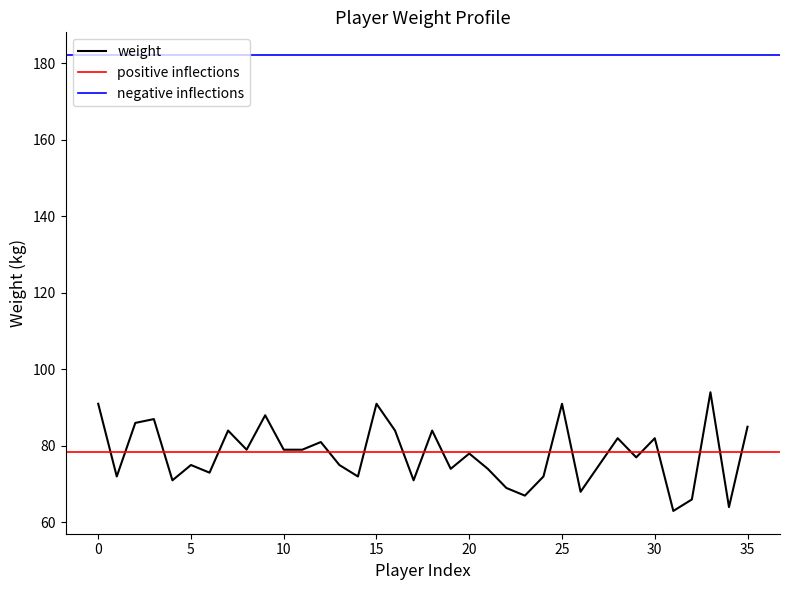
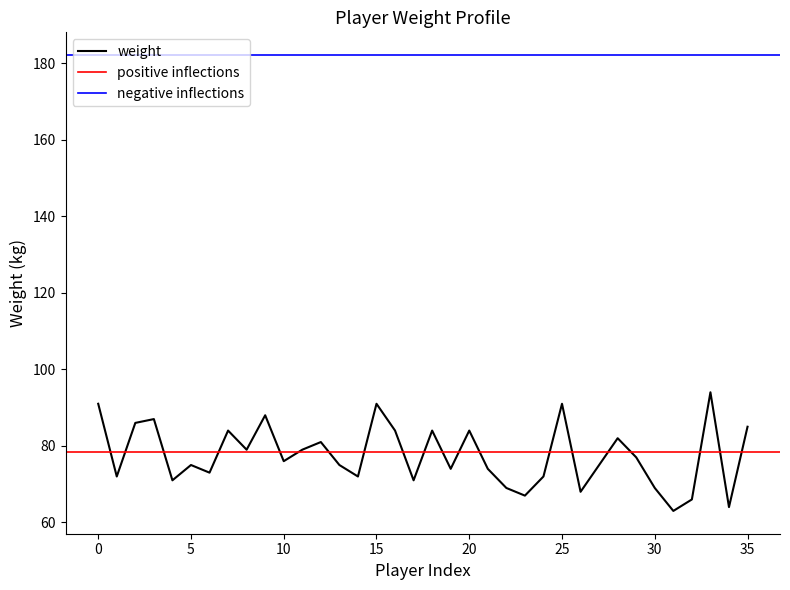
  {
    "0": 91,
    "5": 75,
-   "10": 79,
+   "10": 76,
    "15": 91,
-   "20": 78,
+   "20": 84,
    "25": 91,
-   "30": 82,
+   "30": 69,
    "35": 85
  }
